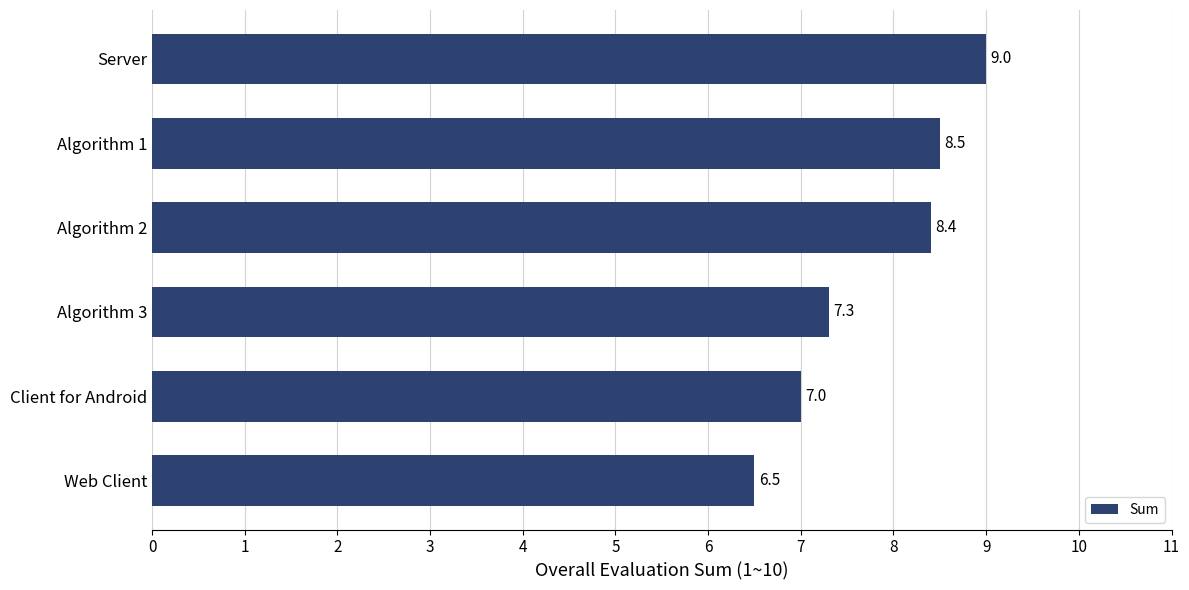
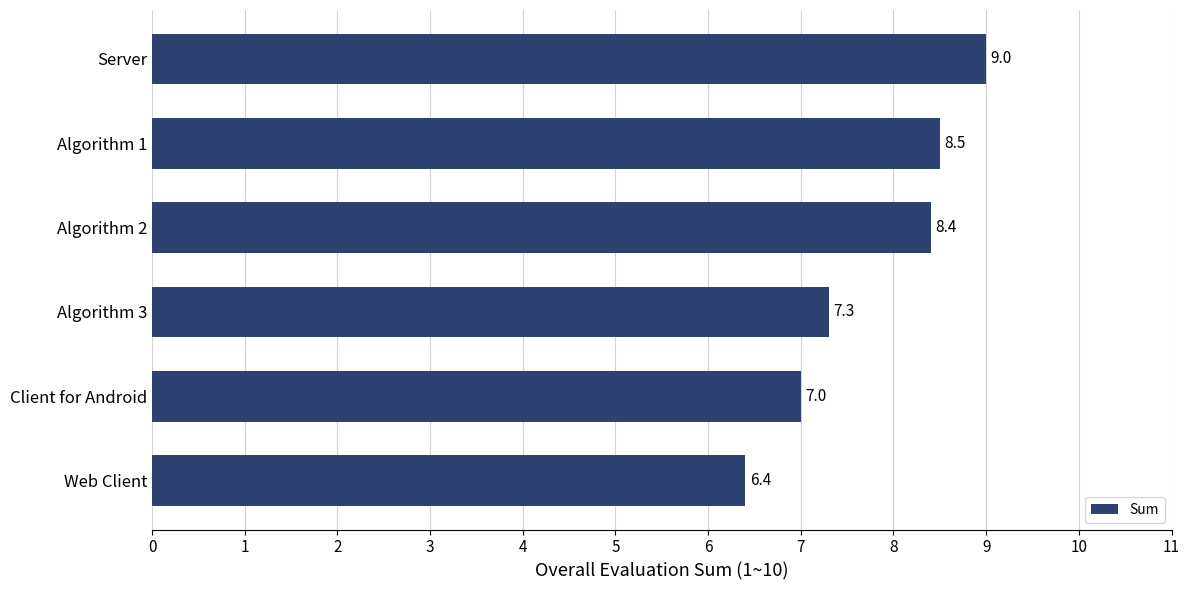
  {
    "Server": 9.0,
    "Algorithm 1": 8.5,
    "Algorithm 2": 8.4,
    "Algorithm 3": 7.3,
    "Client for Android": 7.0,
-   "Web Client": 6.5
+   "Web Client": 6.4
  }
